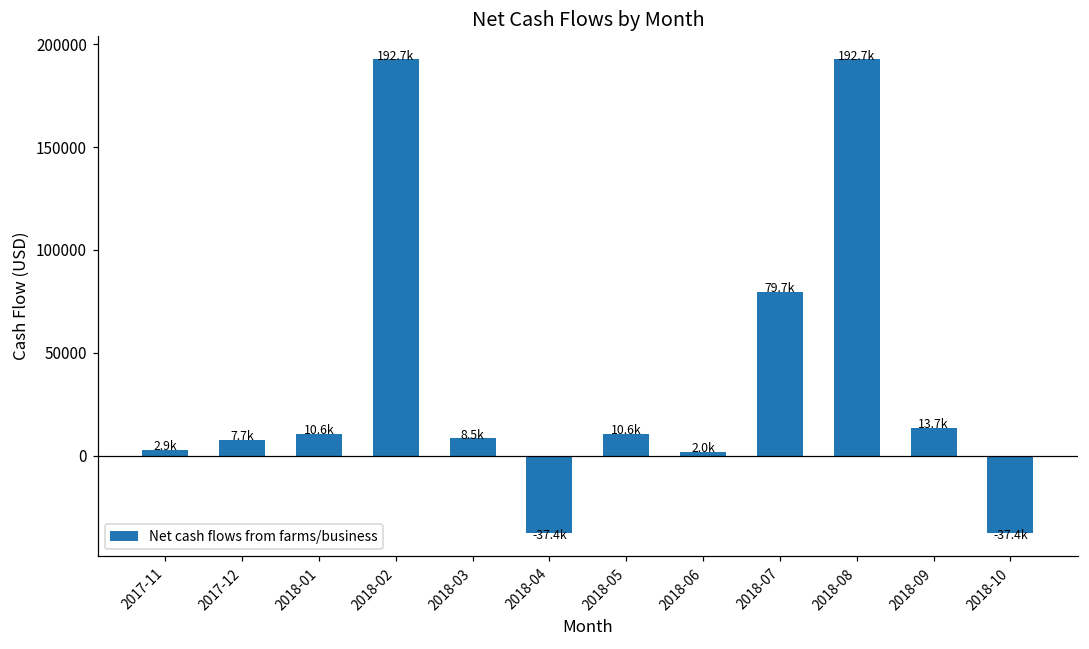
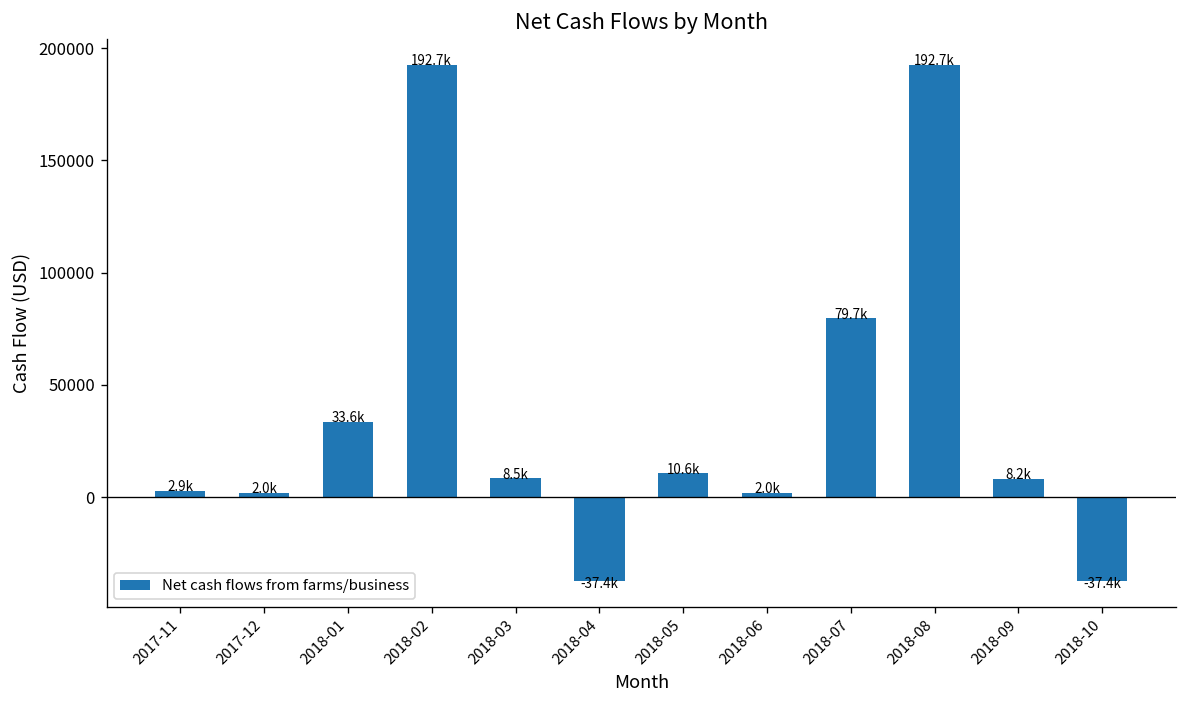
  {
    "2017-11": "2.9k",
-   "2017-12": "7.7k",
-   "2018-01": "10.6k",
+   "2017-12": "2.0k",
+   "2018-01": "33.6k",
    "2018-02": "192.7k",
    "2018-03": "8.5k",
    "2018-04": "-37.4k",
    "2018-05": "10.6k",
    "2018-06": "2.0k",
    "2018-07": "79.7k",
    "2018-08": "192.7k",
-   "2018-09": "13.7k",
+   "2018-09": "8.2k",
    "2018-10": "-37.4k"
  }
